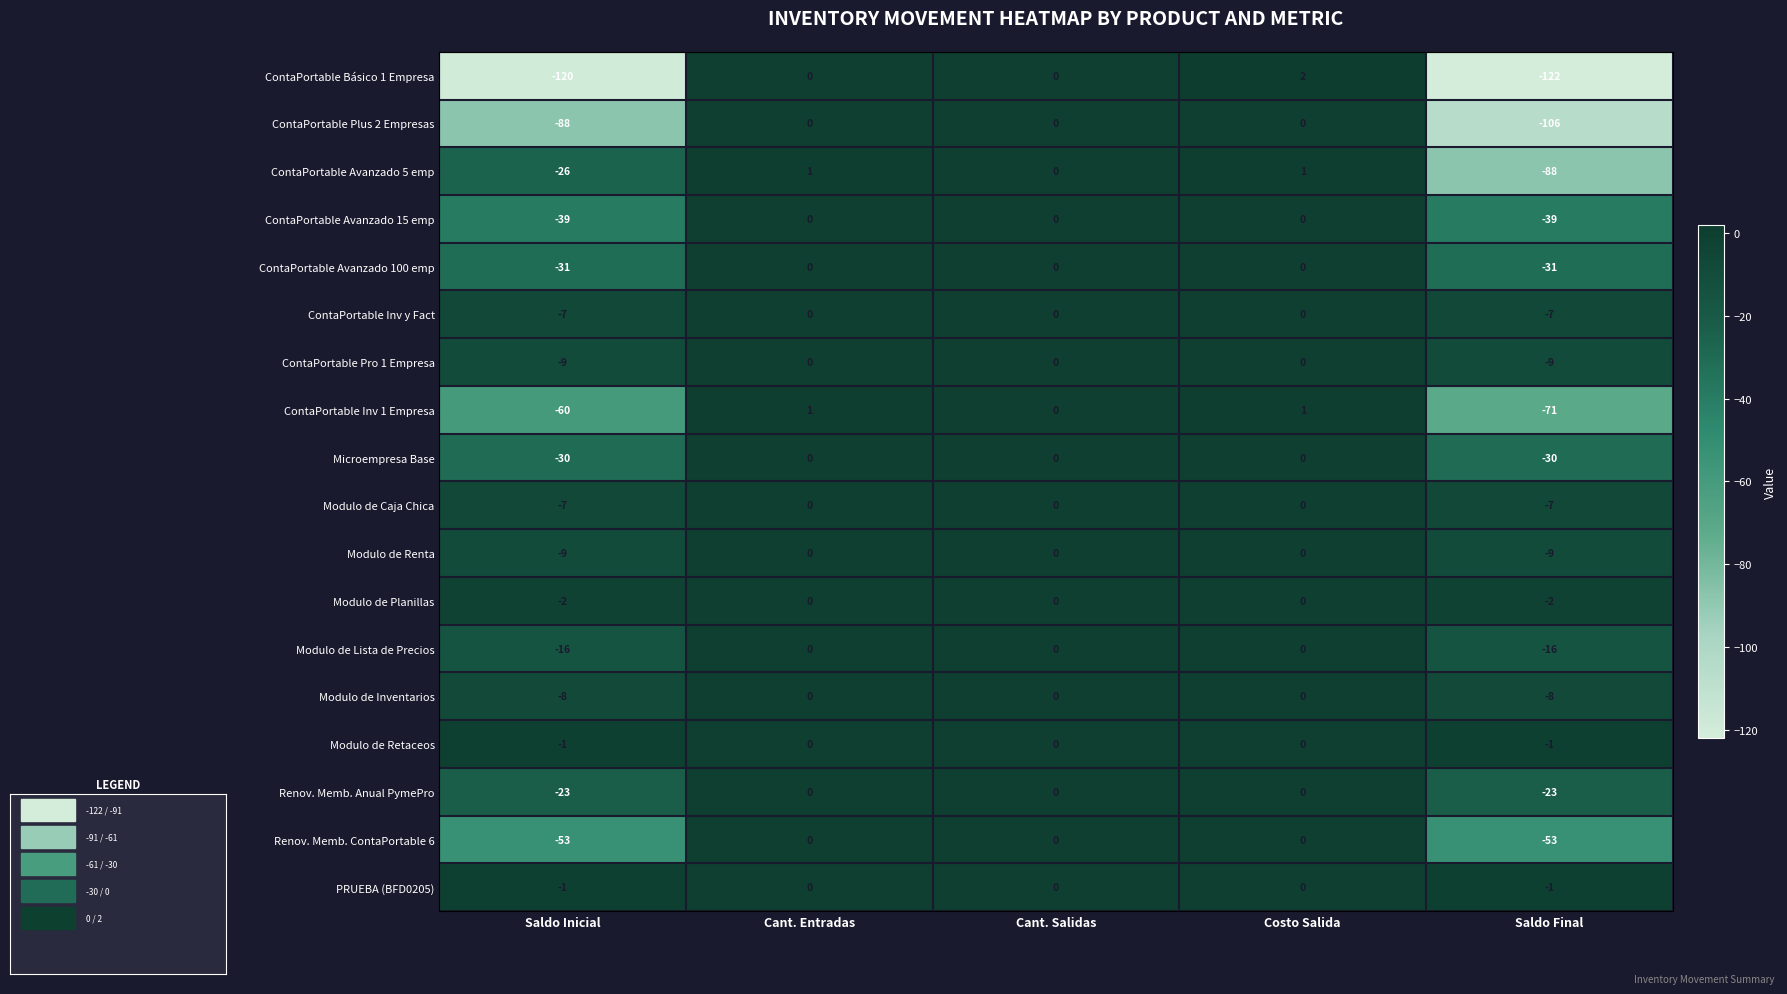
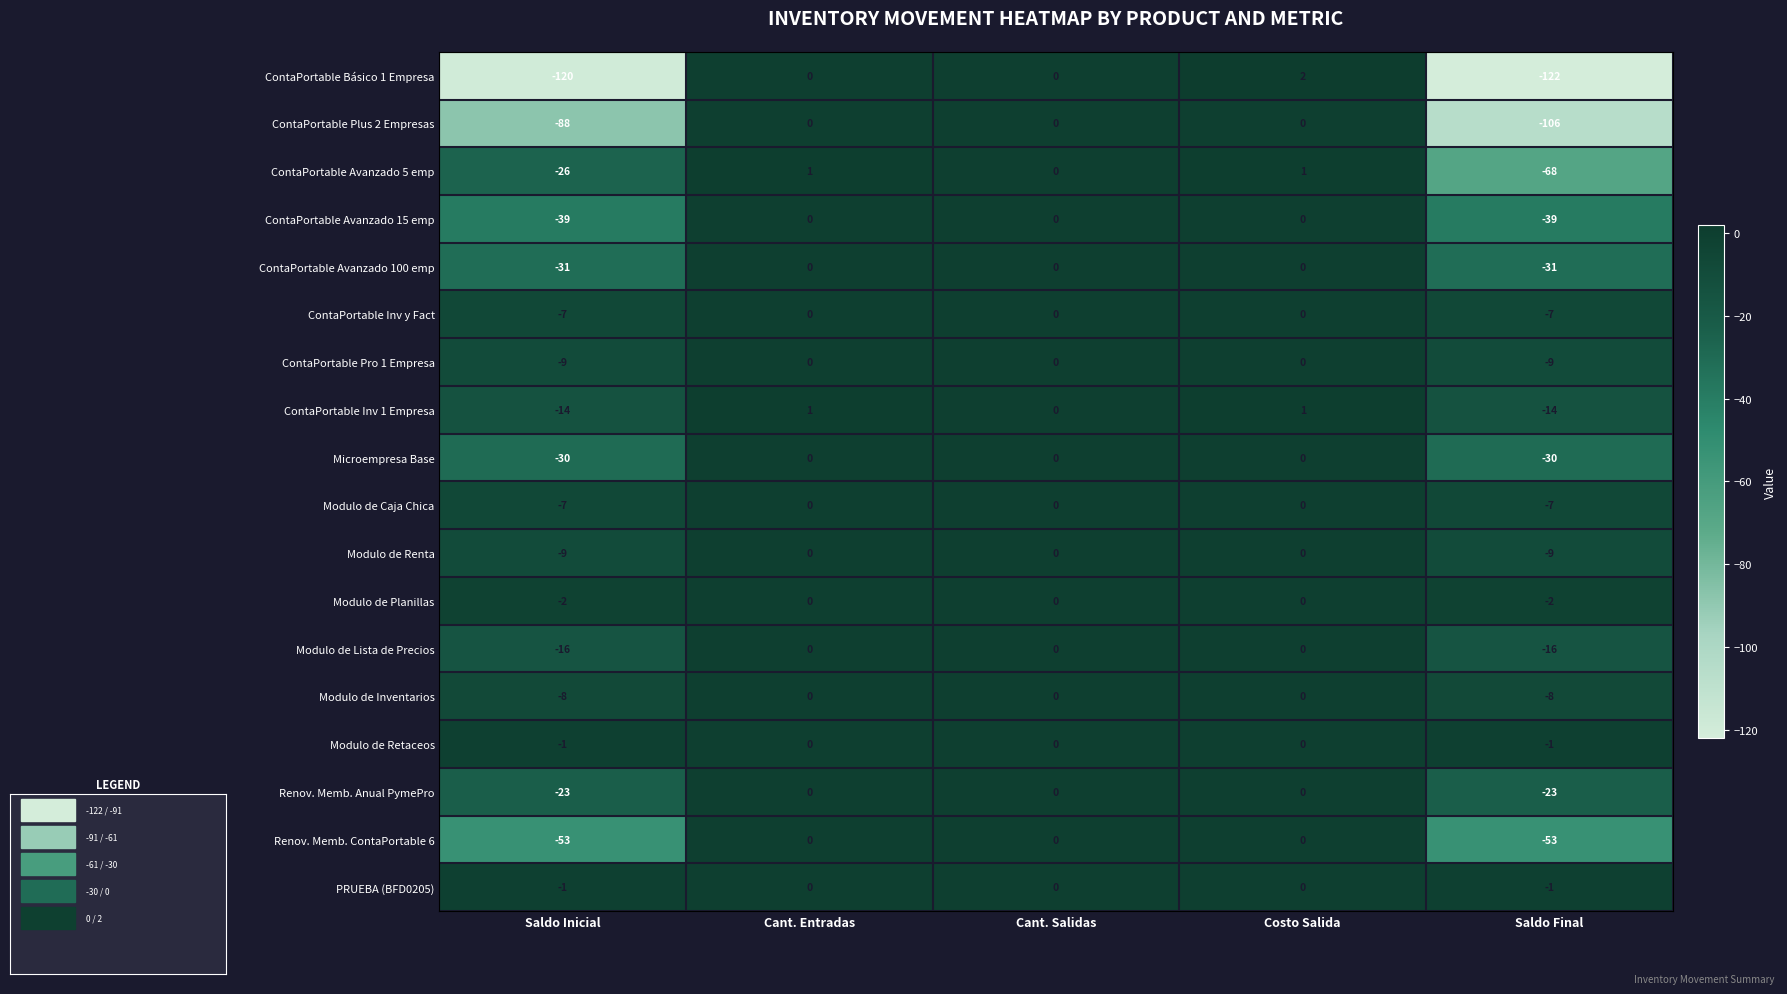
  {
    "ContaPortable Plus 2 Empresas": {
      "Saldo Inicial": -88,
      "Saldo Final": -106
    },
    "ContaPortable Avanzado 5 emp": {
      "Saldo Inicial": -26,
-     "Saldo Final": -88
+     "Saldo Final": -68
    },
    "ContaPortable Avanzado 15 emp": {
      "Saldo Inicial": -39,
      "Saldo Final": -39
    },
    "ContaPortable Avanzado 100 emp": {
      "Saldo Inicial": -31,
      "Saldo Final": -31
    },
    "ContaPortable Pro 1 Empresa": {
      "Saldo Inicial": -9,
      "Saldo Final": -9
    },
    "ContaPortable Inv 1 Empresa": {
-     "Saldo Inicial": -60,
-     "Saldo Final": -71
+     "Saldo Inicial": -14,
+     "Saldo Final": -14
    },
    "Microempresa Base": {
      "Saldo Inicial": -30,
      "Saldo Final": -30
    },
    "Modulo de Renta": {
      "Saldo Inicial": -9,
      "Saldo Final": -9
    },
    "Modulo de Lista de Precios": {
      "Saldo Inicial": -16,
      "Saldo Final": -16
    },
    "Renov. Memb. Anual PymePro": {
      "Saldo Inicial": -23,
      "Saldo Final": -23
    },
    "Renov. Memb. ContaPortable 6": {
      "Saldo Inicial": -53,
      "Saldo Final": -53
    }
  }
